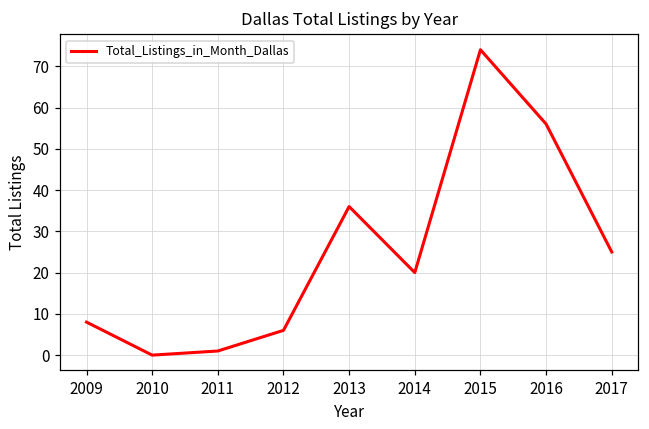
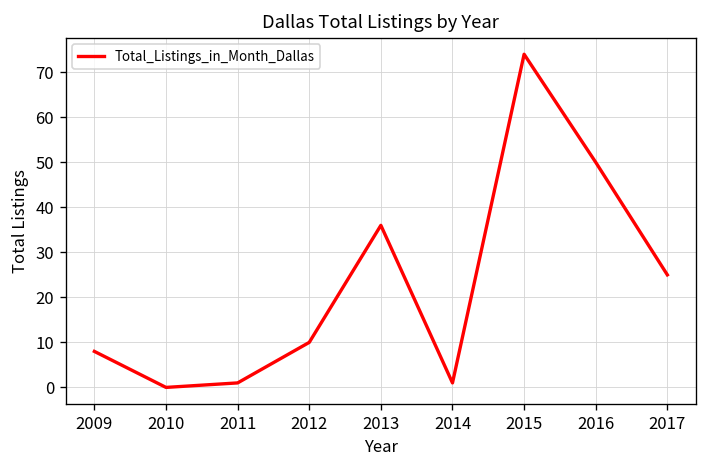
  {
    "2009": 8,
    "2010": 0,
    "2011": 1,
-   "2012": 6,
+   "2012": 10,
    "2013": 36,
-   "2014": 20,
+   "2014": 1,
    "2015": 74,
-   "2016": 56,
+   "2016": 50,
    "2017": 25
  }
